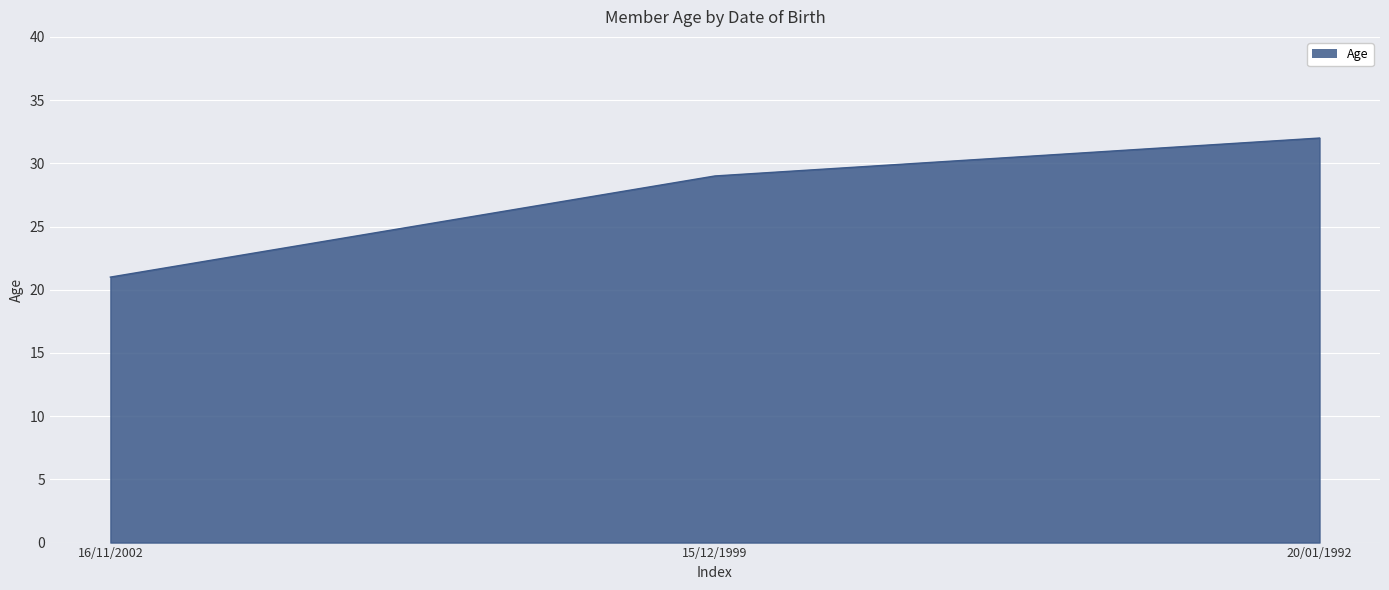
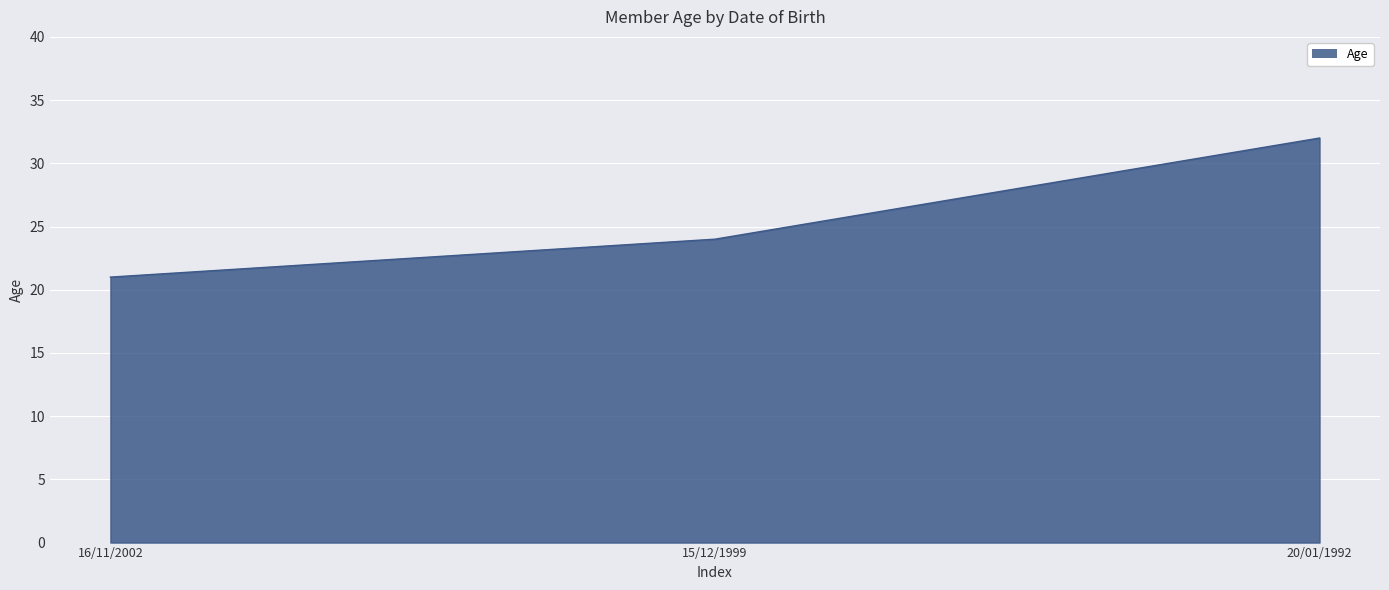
  {
    "16/11/2002": 21,
-   "15/12/1999": 29,
+   "15/12/1999": 24,
    "20/01/1992": 32
  }
